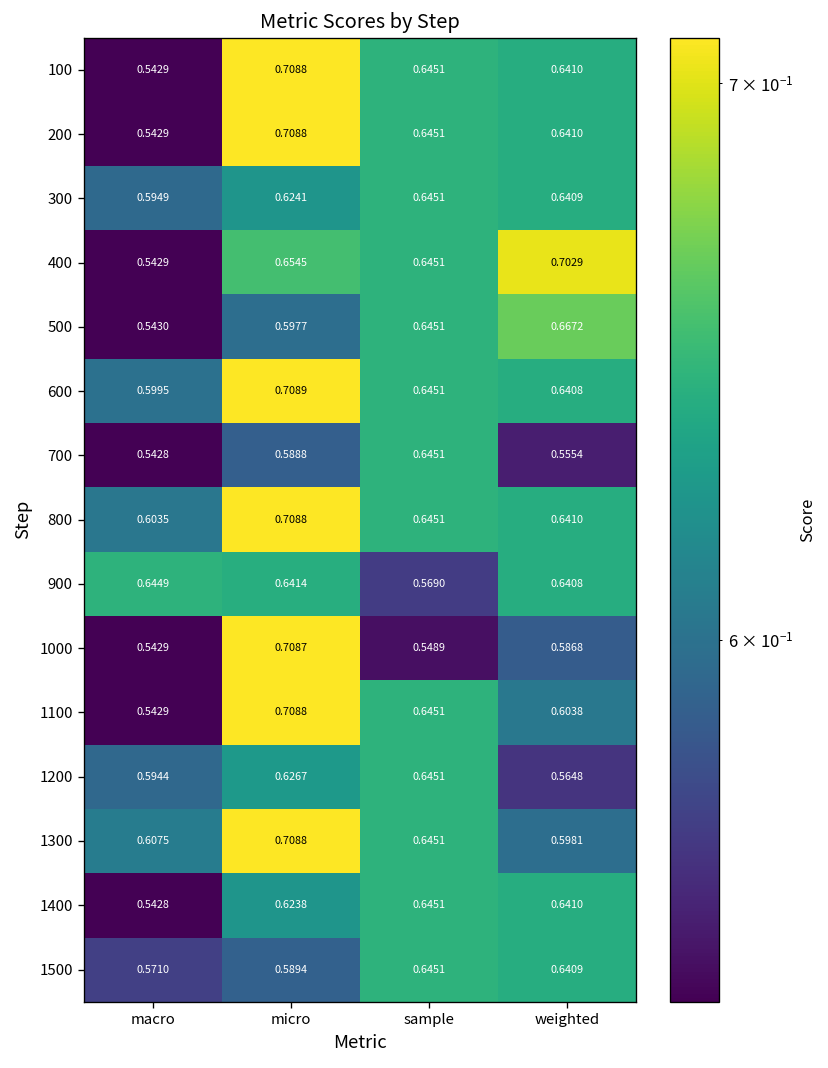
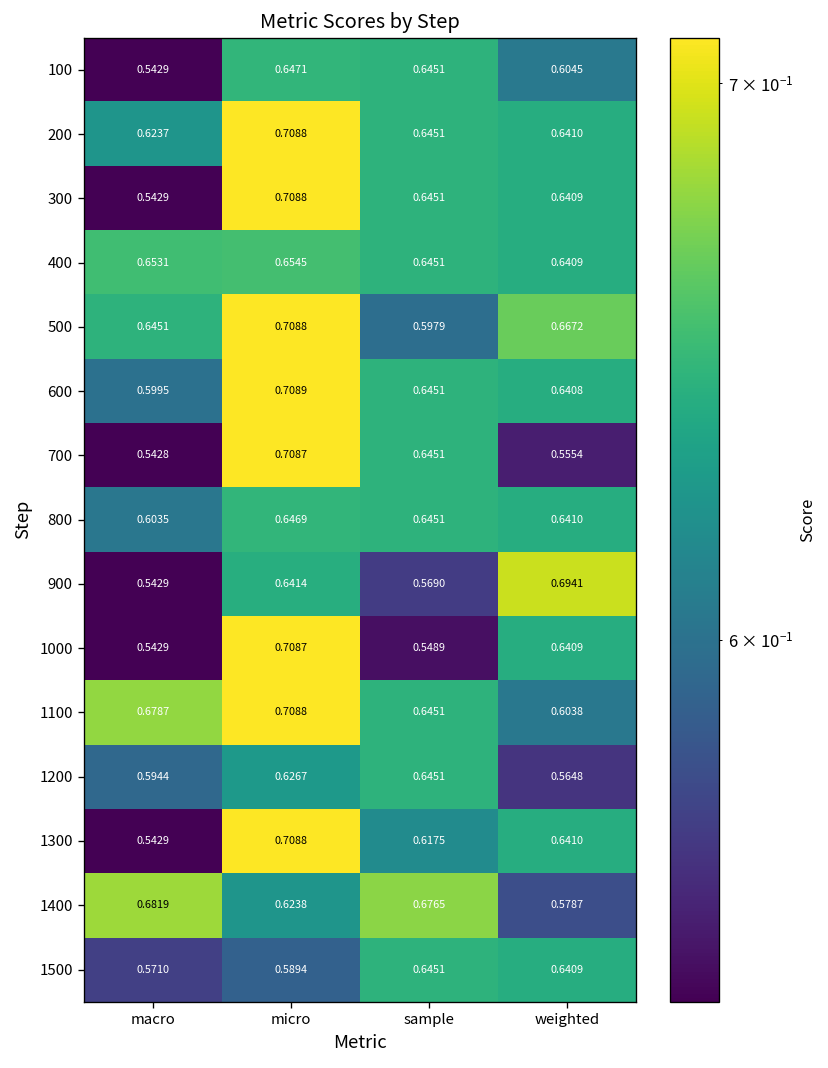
  {
    "100": {
      "macro": 0.5429,
-     "micro": 0.7088,
+     "micro": 0.6471,
      "sample": 0.6451,
-     "weighted": 0.6410
+     "weighted": 0.6045
    },
    "200": {
-     "macro": 0.5429,
+     "macro": 0.6237,
      "micro": 0.7088,
      "sample": 0.6451,
      "weighted": 0.6410
    },
    "300": {
-     "macro": 0.5949,
-     "micro": 0.6241,
+     "macro": 0.5429,
+     "micro": 0.7088,
      "sample": 0.6451,
      "weighted": 0.6409
    },
    "400": {
-     "macro": 0.5429,
+     "macro": 0.6531,
      "micro": 0.6545,
      "sample": 0.6451,
-     "weighted": 0.7029
+     "weighted": 0.6409
    },
    "500": {
-     "macro": 0.5430,
-     "micro": 0.5977,
-     "sample": 0.6451,
+     "macro": 0.6451,
+     "micro": 0.7088,
+     "sample": 0.5979,
      "weighted": 0.6672
    },
    "600": {
      "macro": 0.5995,
      "micro": 0.7089,
      "sample": 0.6451,
      "weighted": 0.6408
    },
    "700": {
      "macro": 0.5428,
-     "micro": 0.5888,
+     "micro": 0.7087,
      "sample": 0.6451,
      "weighted": 0.5554
    },
    "800": {
      "macro": 0.6035,
-     "micro": 0.7088,
+     "micro": 0.6469,
      "sample": 0.6451,
      "weighted": 0.6410
    },
    "900": {
-     "macro": 0.6449,
+     "macro": 0.5429,
      "micro": 0.6414,
      "sample": 0.5690,
-     "weighted": 0.6408
+     "weighted": 0.6941
    },
    "1000": {
      "macro": 0.5429,
      "micro": 0.7087,
      "sample": 0.5489,
-     "weighted": 0.5868
+     "weighted": 0.6409
    },
    "1100": {
-     "macro": 0.5429,
+     "macro": 0.6787,
      "micro": 0.7088,
      "sample": 0.6451,
      "weighted": 0.6038
    },
    "1200": {
      "macro": 0.5944,
      "micro": 0.6267,
      "sample": 0.6451,
      "weighted": 0.5648
    },
    "1300": {
-     "macro": 0.6075,
+     "macro": 0.5429,
      "micro": 0.7088,
-     "sample": 0.6451,
-     "weighted": 0.5981
+     "sample": 0.6175,
+     "weighted": 0.6410
    },
    "1400": {
-     "macro": 0.5428,
+     "macro": 0.6819,
      "micro": 0.6238,
-     "sample": 0.6451,
-     "weighted": 0.6410
+     "sample": 0.6765,
+     "weighted": 0.5787
    },
    "1500": {
      "macro": 0.5710,
      "micro": 0.5894,
      "sample": 0.6451,
      "weighted": 0.6409
    }
  }
